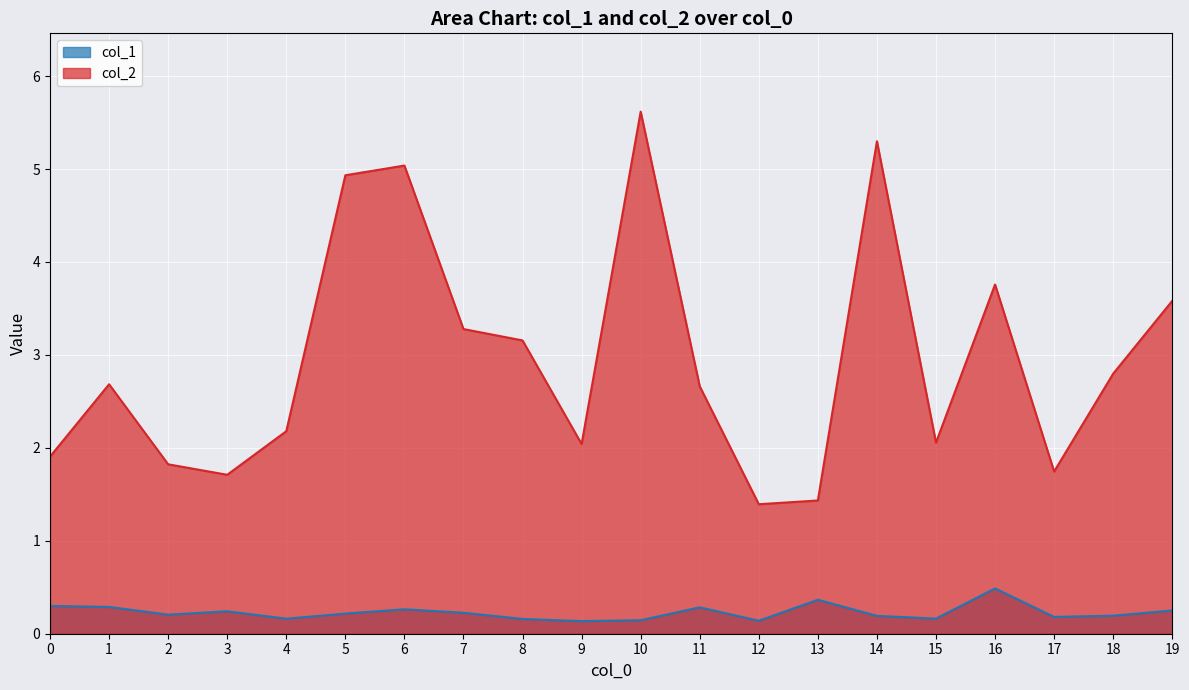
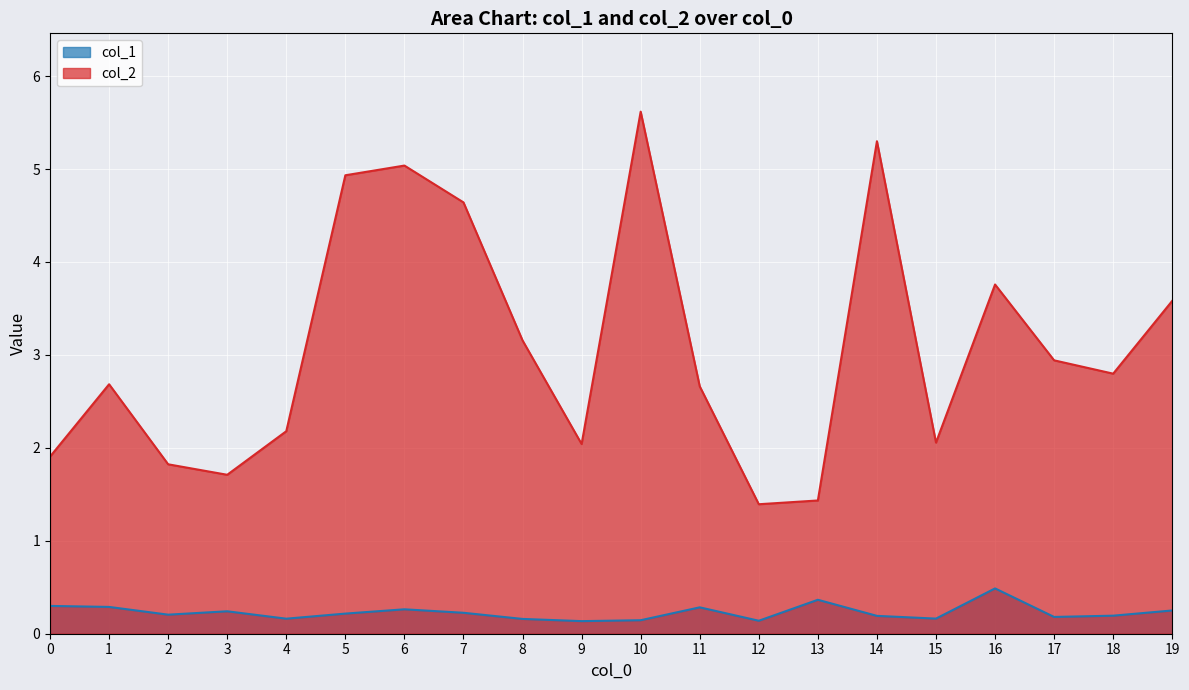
  {
    "col_1": {
      "0": 0.3,
      "1": 0.3,
      "2": 0.2,
      "3": 0.2,
      "4": 0.2,
      "5": 0.2,
      "6": 0.3,
      "7": 0.2,
      "8": 0.2,
      "9": 0.1,
      "10": 0.1,
      "11": 0.3,
      "12": 0.1,
      "13": 0.4,
      "14": 0.2,
      "15": 0.2,
      "16": 0.5,
      "17": 0.2,
      "18": 0.2,
      "19": 0.3
    },
    "col_2": {
      "0": 1.9,
      "1": 2.7,
      "2": 1.8,
      "3": 1.7,
      "4": 2.2,
      "5": 4.9,
      "6": 5.0,
-     "7": 3.3,
+     "7": 4.6,
      "8": 3.2,
      "9": 2.0,
      "10": 5.6,
      "11": 2.7,
      "12": 1.4,
      "13": 1.4,
      "14": 5.3,
      "15": 2.1,
      "16": 3.8,
-     "17": 1.7,
+     "17": 2.9,
      "18": 2.8,
      "19": 3.6
    }
  }
